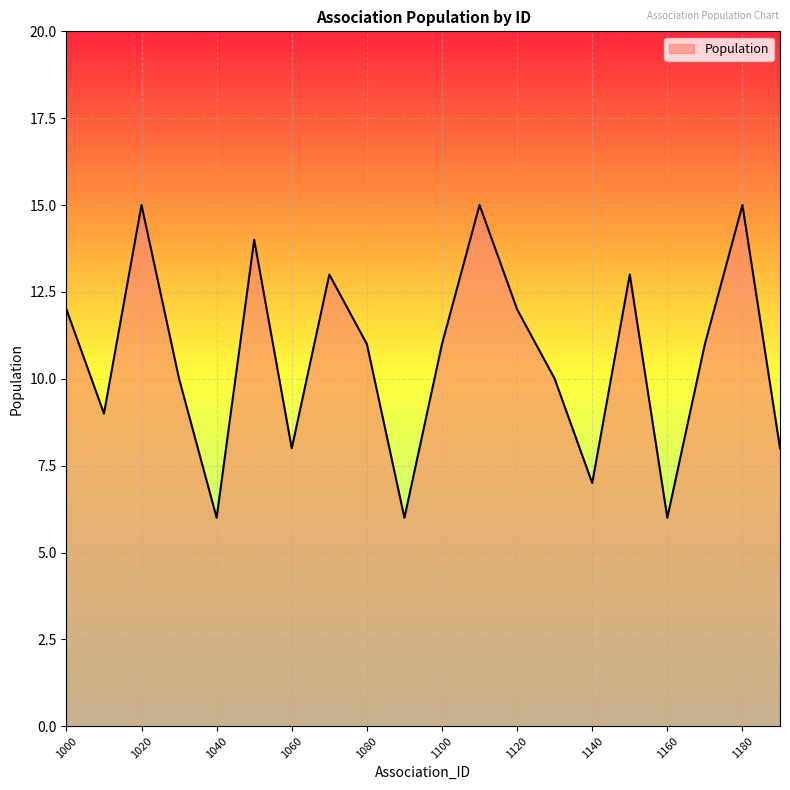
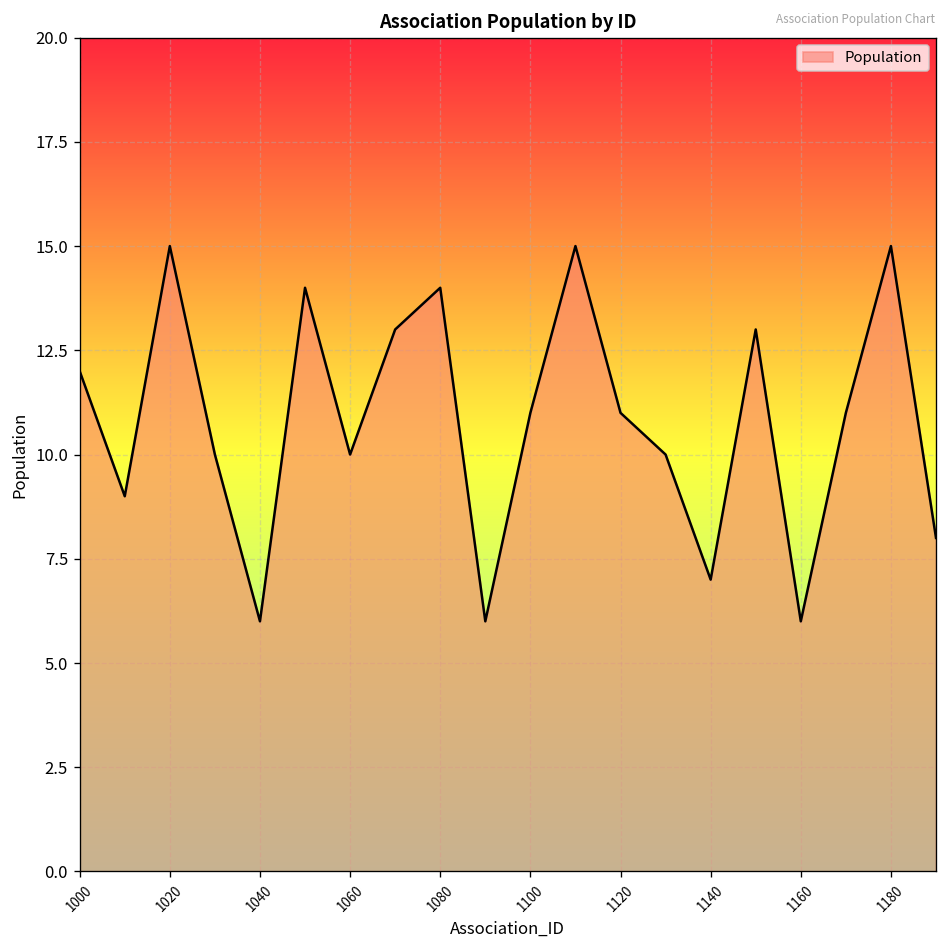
  {
    "1000": 12,
    "1020": 15,
    "1040": 6,
-   "1060": 8,
-   "1080": 11,
+   "1060": 10,
+   "1080": 14,
    "1100": 11,
-   "1120": 12,
+   "1120": 11,
    "1140": 7,
    "1160": 6,
    "1180": 15
  }
